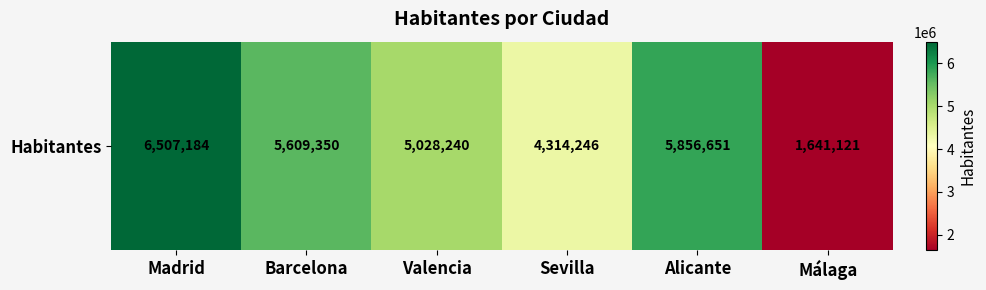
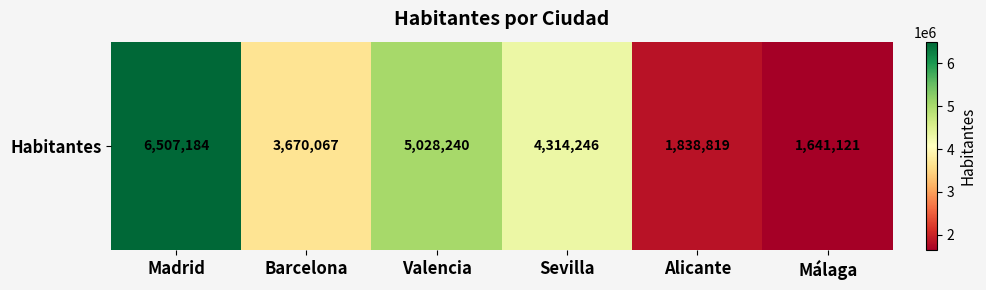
  {
    "Habitantes": {
      "Madrid": "6,507,184",
-     "Barcelona": "5,609,350",
+     "Barcelona": "3,670,067",
      "Valencia": "5,028,240",
      "Sevilla": "4,314,246",
-     "Alicante": "5,856,651",
+     "Alicante": "1,838,819",
      "Málaga": "1,641,121"
    }
  }
